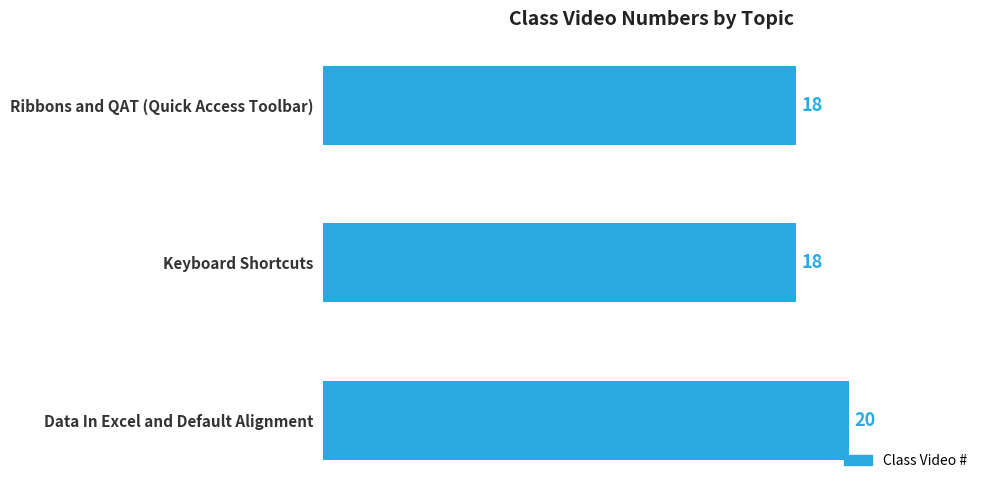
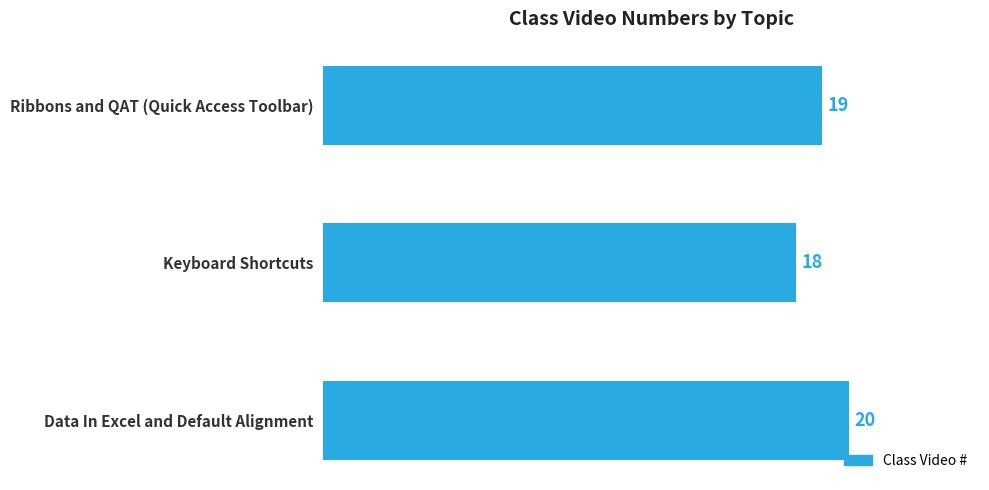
  {
-   "Ribbons and QAT (Quick Access Toolbar)": 18,
+   "Ribbons and QAT (Quick Access Toolbar)": 19,
    "Keyboard Shortcuts": 18,
    "Data In Excel and Default Alignment": 20
  }
